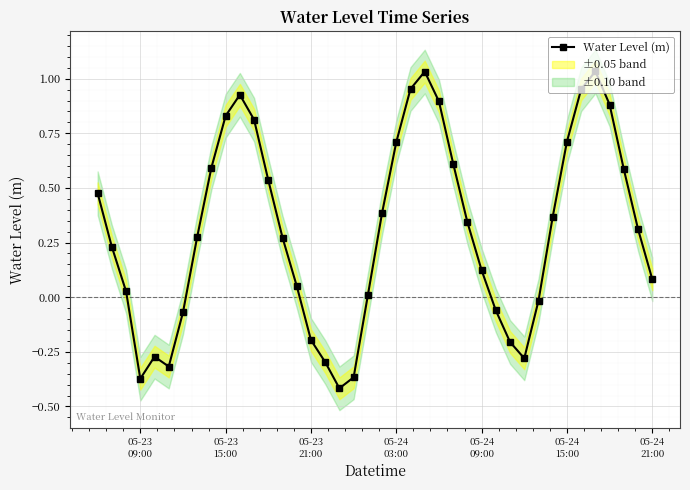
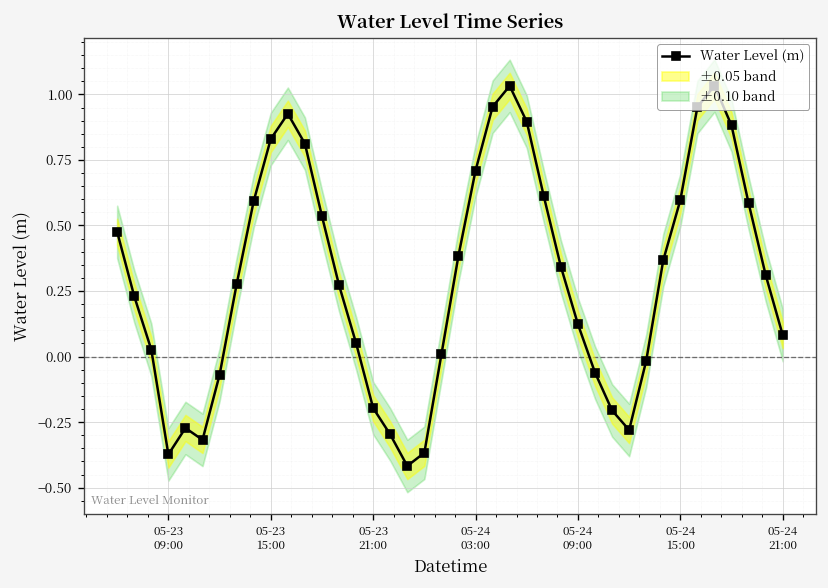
  {
    "Water Level (m)": {
      "05-23 09:00": -0.37,
      "05-23 15:00": 0.83,
      "05-23 21:00": -0.20,
      "05-24 03:00": 0.71,
      "05-24 09:00": 0.12,
-     "05-24 15:00": 0.71,
+     "05-24 15:00": 0.60,
      "05-24 21:00": 0.08
    }
  }
